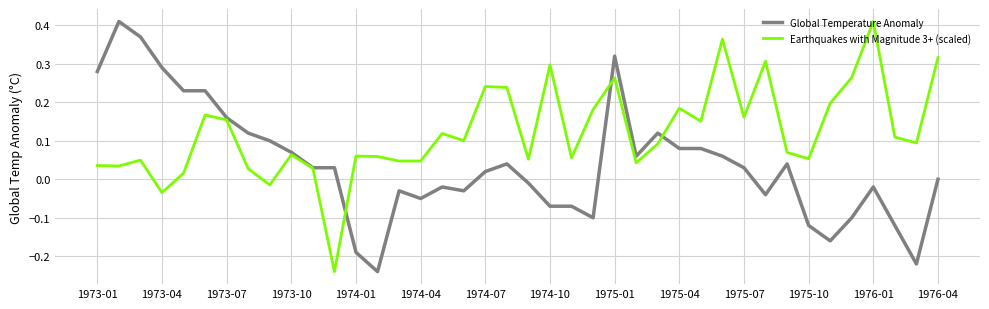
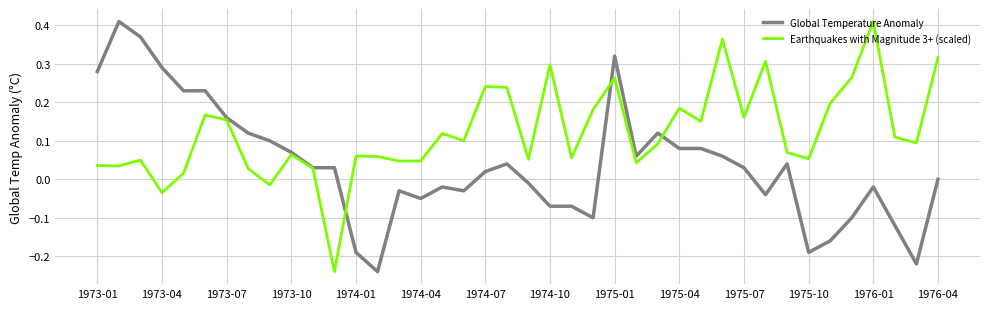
  {
    "Global Temperature Anomaly": {
      "1973-01": 0.28,
      "1973-04": 0.29,
      "1974-01": -0.19,
      "1974-04": -0.05,
      "1974-07": 0.02,
      "1974-10": -0.07,
      "1975-01": 0.32,
      "1975-04": 0.08,
      "1975-07": 0.03,
-     "1975-10": -0.12,
+     "1975-10": -0.19,
      "1976-01": -0.02,
      "1976-04": 0.00
    },
    "Earthquakes with Magnitude 3+ (scaled)": {
      "1973-01": 0.04,
      "1973-04": -0.03,
      "1974-01": 0.06,
      "1974-04": 0.05,
      "1974-07": 0.24,
      "1974-10": 0.30,
      "1975-01": 0.26,
      "1975-04": 0.18,
      "1975-07": 0.16,
      "1975-10": 0.05,
      "1976-01": 0.41,
      "1976-04": 0.32
    }
  }
